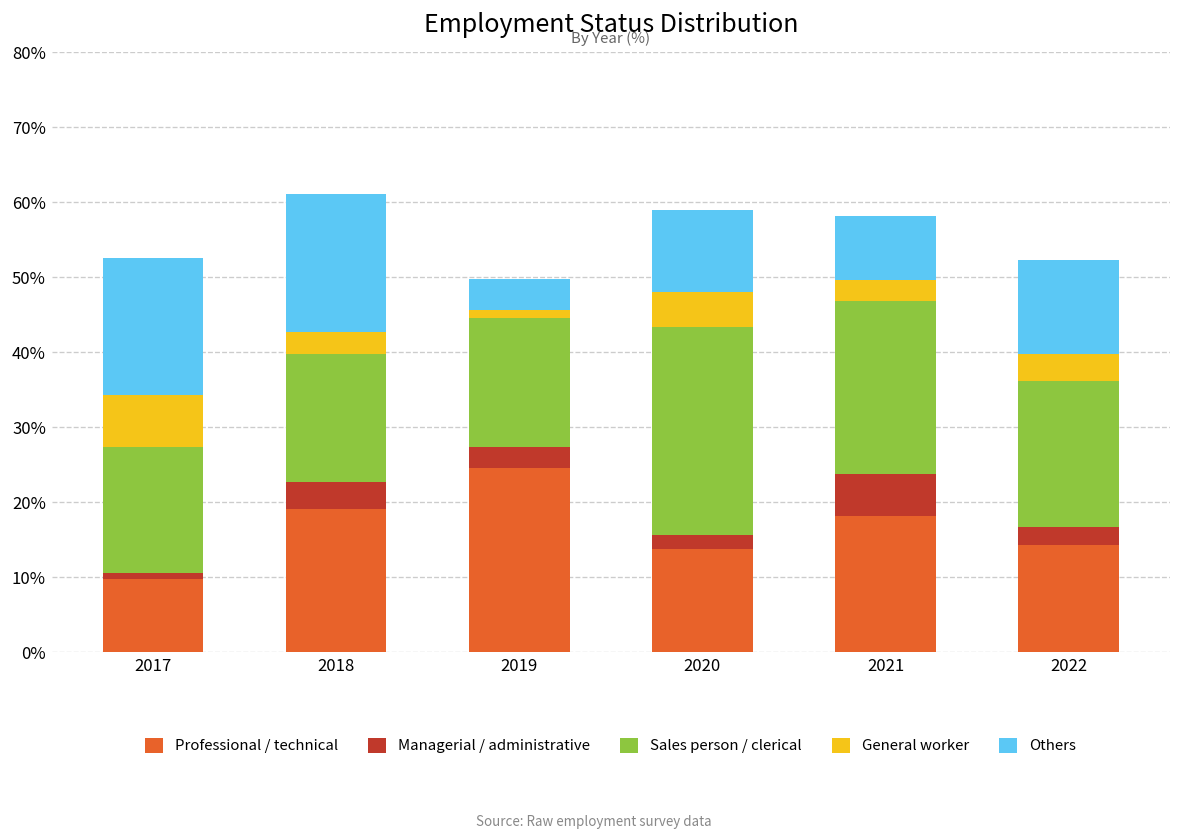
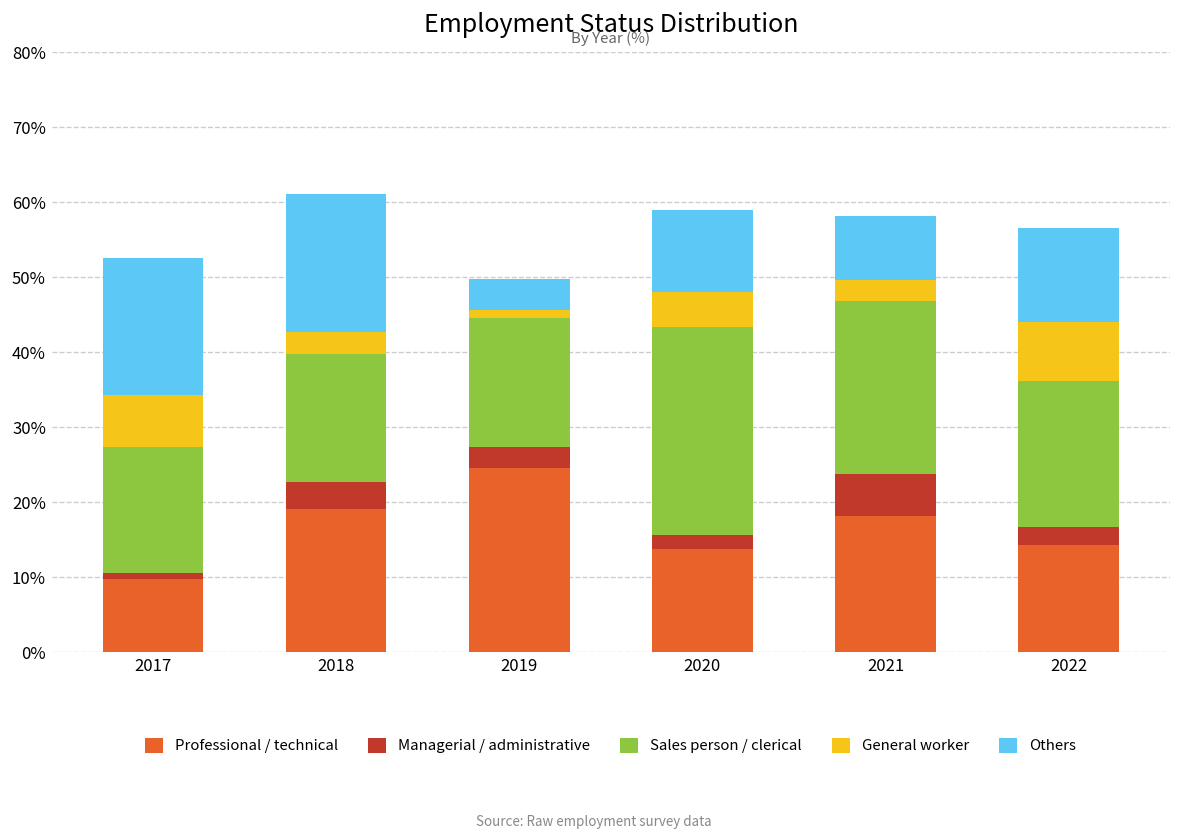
  {
    "Sales person / clerical": {
      "2017": "17%",
      "2018": "17%",
      "2019": "17%",
      "2020": "28%",
      "2021": "23%",
      "2022": "20%"
    },
    "General worker": {
      "2017": "7%",
      "2018": "3%",
      "2019": "1%",
      "2020": "5%",
      "2021": "3%",
-     "2022": "4%"
+     "2022": "8%"
    },
    "Others": {
      "2017": "18%",
      "2018": "18%",
      "2019": "4%",
      "2020": "11%",
      "2021": "9%",
      "2022": "13%"
    }
  }
